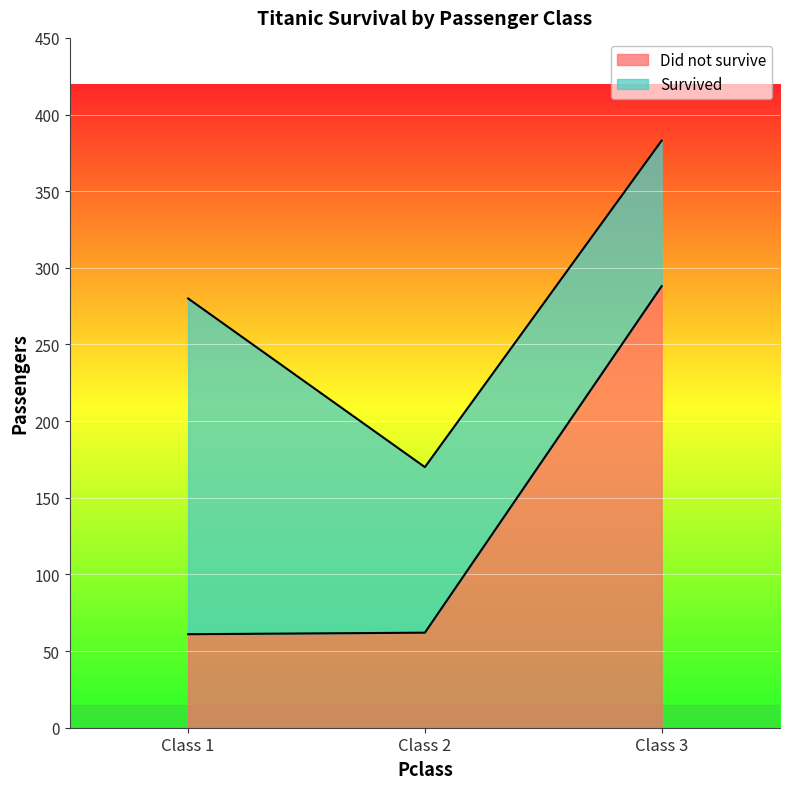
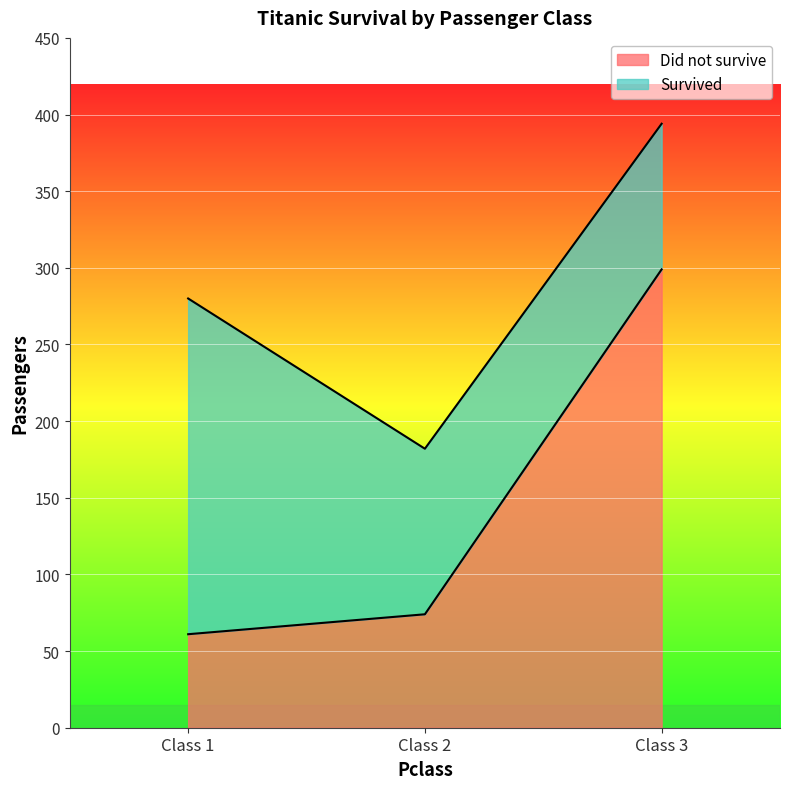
  {
    "Did not survive": {
      "Class 1": 61,
-     "Class 2": 62,
-     "Class 3": 288
+     "Class 2": 74,
+     "Class 3": 299
    },
    "Survived": {
      "Class 1": 219,
      "Class 2": 108,
      "Class 3": 95
    }
  }
